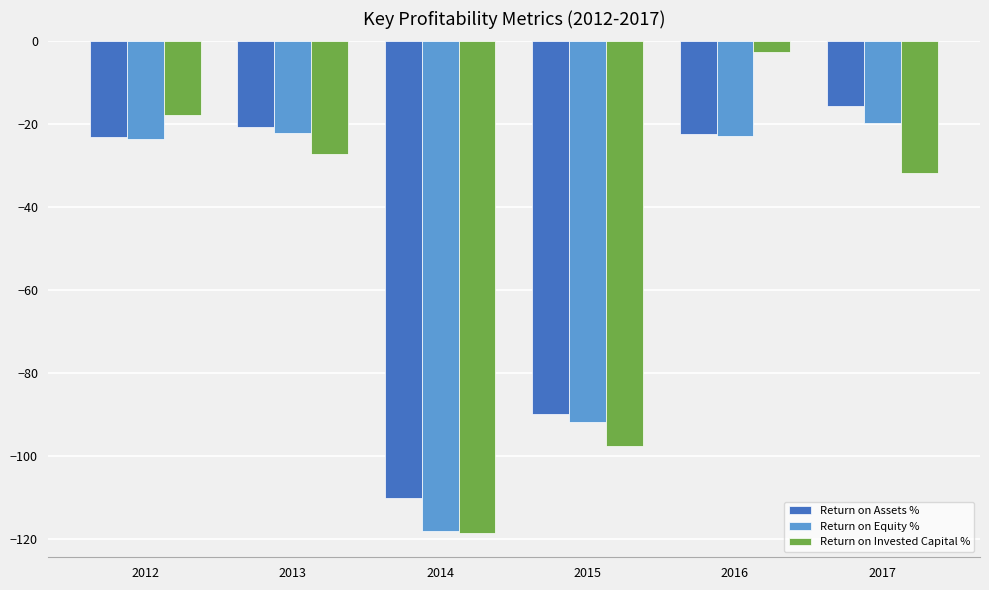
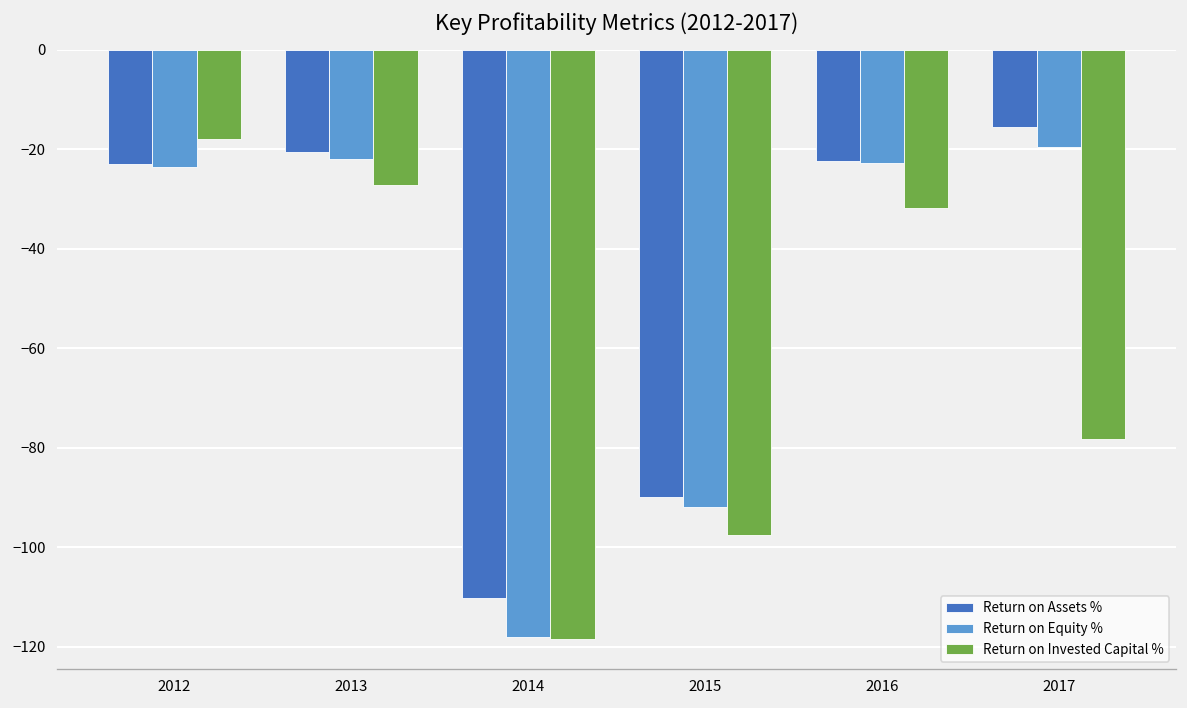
  {
    "Return on Invested Capital %": {
      "2012": -18,
      "2013": -27,
      "2014": -118,
      "2015": -97,
-     "2016": -3,
-     "2017": -32
+     "2016": -32,
+     "2017": -78
    }
  }
